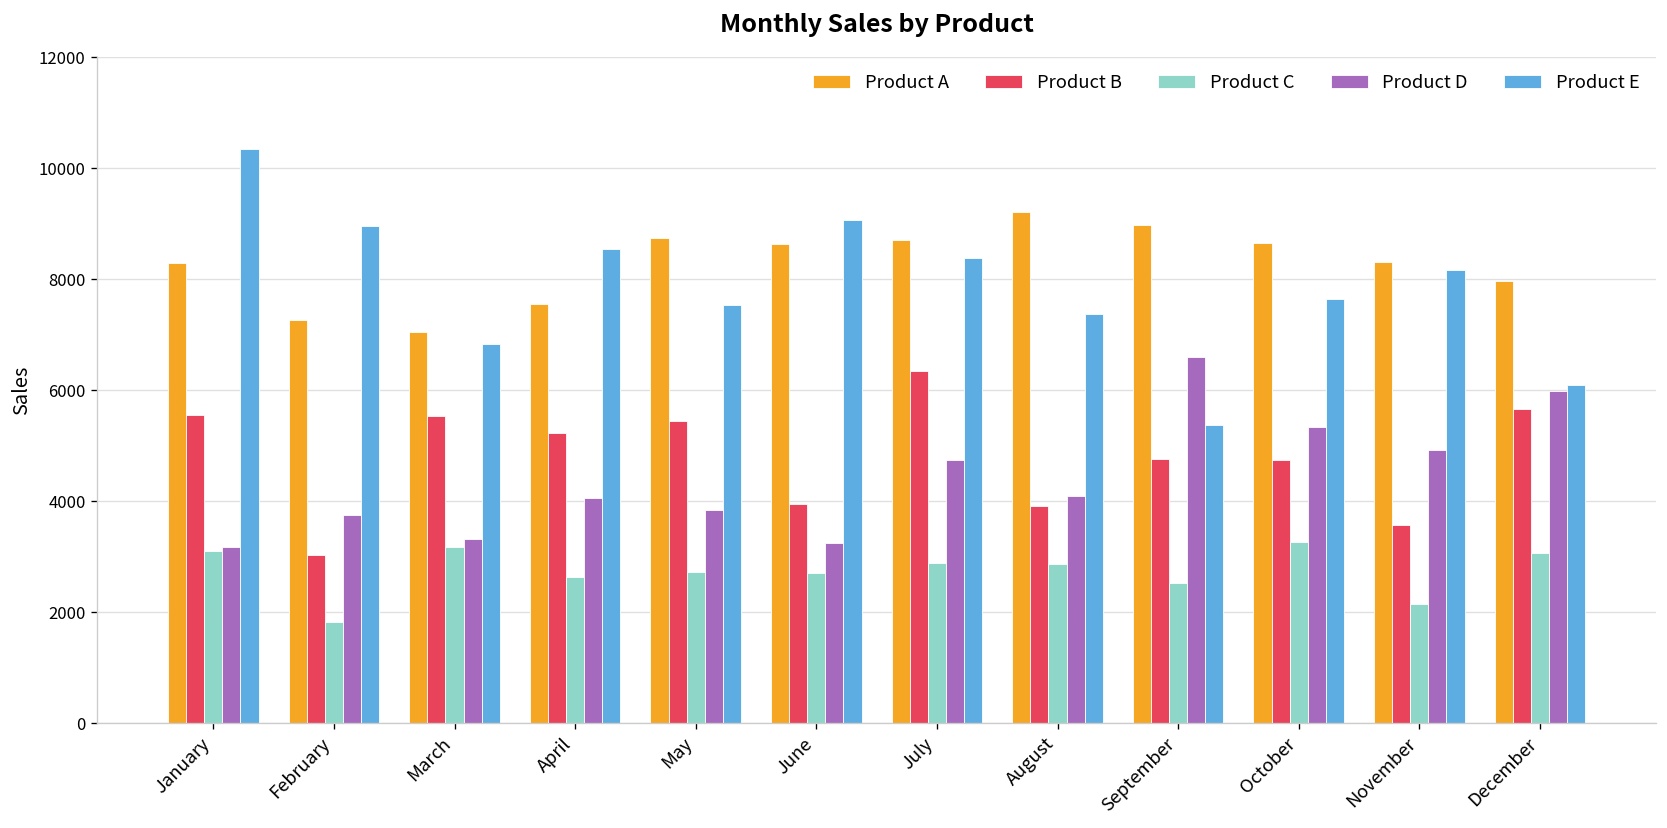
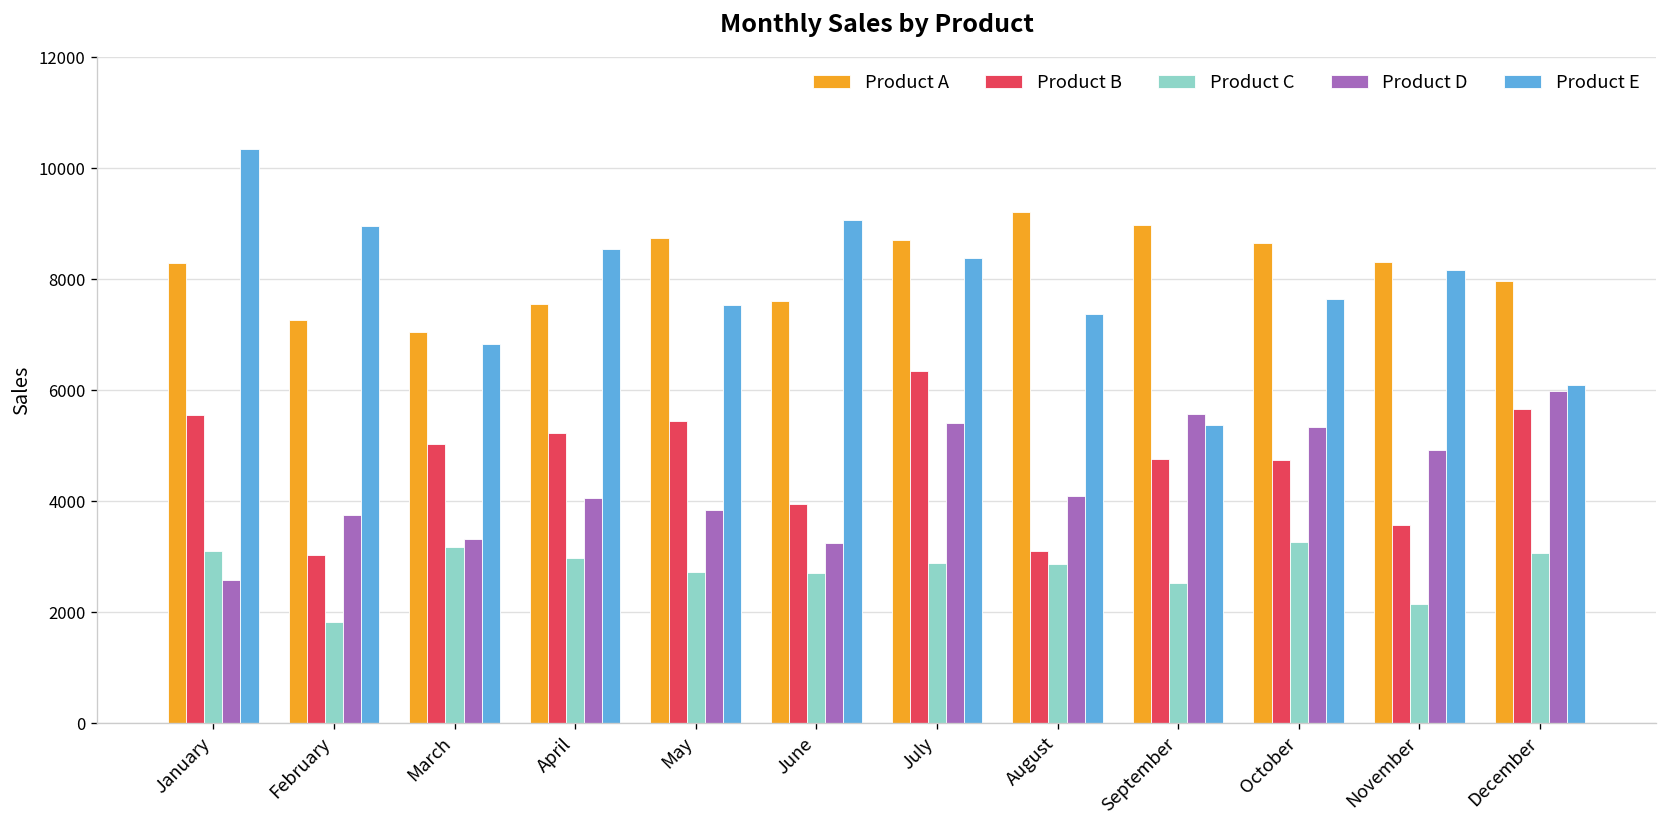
  {
    "Product A": {
      "January": 8300,
      "February": 7300,
      "March": 7000,
      "April": 7600,
      "May": 8700,
-     "June": 8600,
+     "June": 7600,
      "July": 8700,
      "August": 9200,
      "September": 9000,
      "October": 8700,
      "November": 8300,
      "December": 8000
    },
    "Product B": {
      "January": 5600,
      "February": 3000,
-     "March": 5500,
+     "March": 5000,
      "April": 5200,
      "May": 5500,
      "June": 3900,
      "July": 6300,
-     "August": 3900,
+     "August": 3100,
      "September": 4800,
      "October": 4700,
      "November": 3600,
      "December": 5700
    },
    "Product C": {
      "January": 3100,
      "February": 1800,
      "March": 3200,
-     "April": 2600,
+     "April": 3000,
      "May": 2700,
      "June": 2700,
      "July": 2900,
      "August": 2900,
      "September": 2500,
      "October": 3300,
      "November": 2100,
      "December": 3100
    },
    "Product D": {
-     "January": 3200,
+     "January": 2600,
      "February": 3800,
      "March": 3300,
      "April": 4100,
      "May": 3800,
      "June": 3200,
-     "July": 4700,
+     "July": 5400,
      "August": 4100,
-     "September": 6600,
+     "September": 5600,
      "October": 5300,
      "November": 4900,
      "December": 6000
    },
    "Product E": {
      "January": 10400,
      "February": 9000,
      "March": 6800,
      "April": 8500,
      "May": 7500,
      "June": 9100,
      "July": 8400,
      "August": 7400,
      "September": 5400,
      "October": 7600,
      "November": 8200,
      "December": 6100
    }
  }
